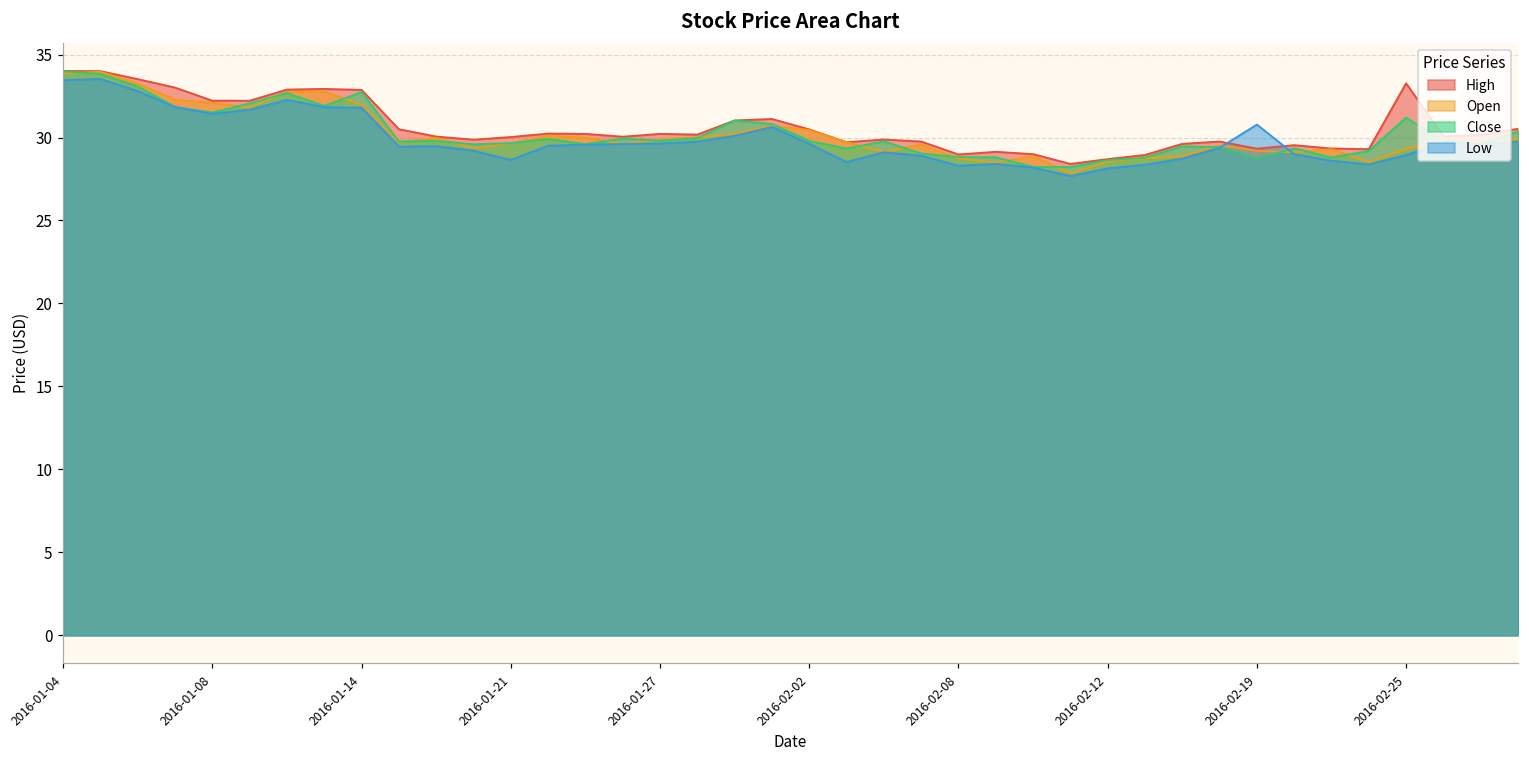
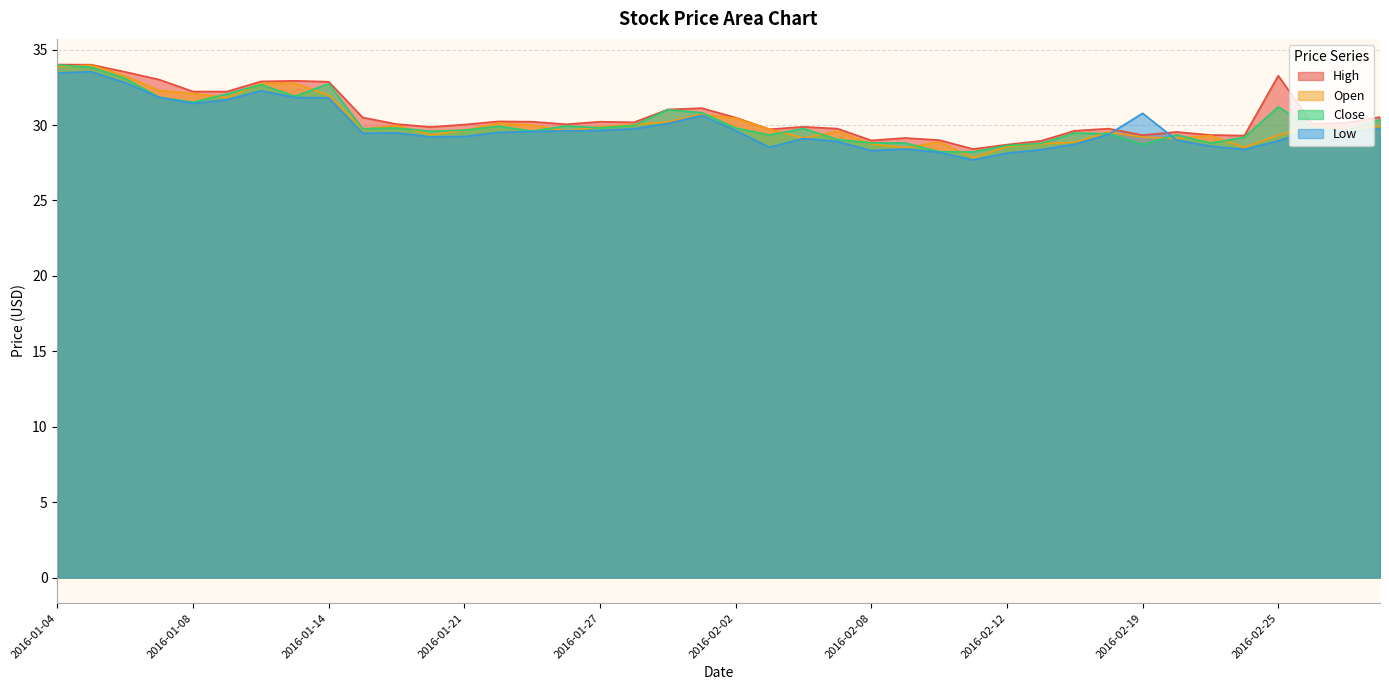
  {
    "High": {
      "2016-01-21": 30.0,
      "2016-01-27": 30.2,
      "2016-02-25": 33.3
    },
    "Open": {
      "2016-01-14": 32.0,
      "2016-02-25": 29.3
    },
    "Close": {
      "2016-02-02": 29.8,
      "2016-02-19": 28.7,
      "2016-02-25": 31.2
    },
    "Low": {
      "2016-01-04": 33.5,
      "2016-01-14": 31.8,
-     "2016-01-21": 28.7,
+     "2016-01-21": 29.2,
      "2016-01-27": 29.6,
      "2016-02-02": 29.6,
      "2016-02-08": 28.3,
      "2016-02-12": 28.1,
      "2016-02-19": 30.8,
      "2016-02-25": 29.0
    }
  }
